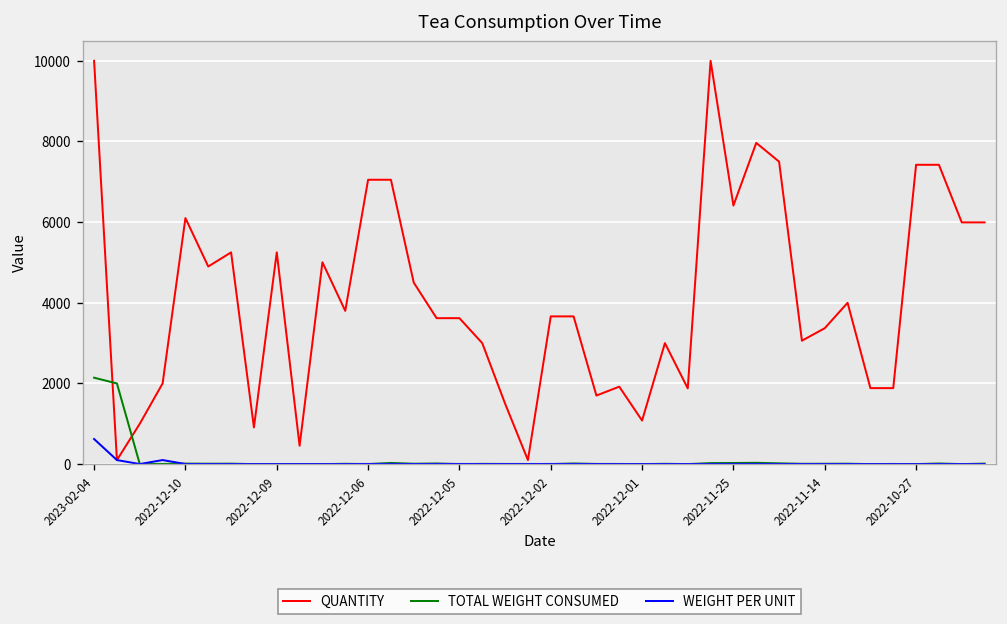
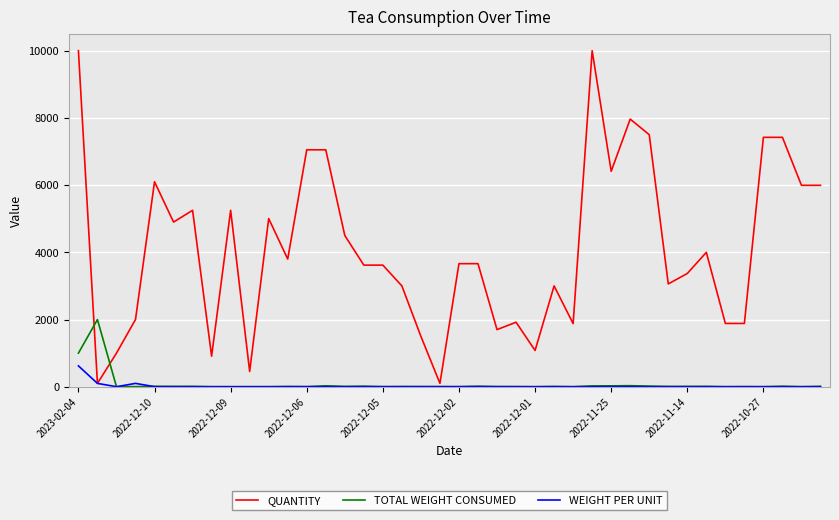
  {
    "QUANTITY": {
      "2023-02-04": 10000,
      "2022-11-25": 6400,
      "2022-11-14": 3400
    },
    "TOTAL WEIGHT CONSUMED": {
-     "2023-02-04": 2100
+     "2023-02-04": 1000
    },
    "WEIGHT PER UNIT": {
      "2023-02-04": 600
    }
  }
